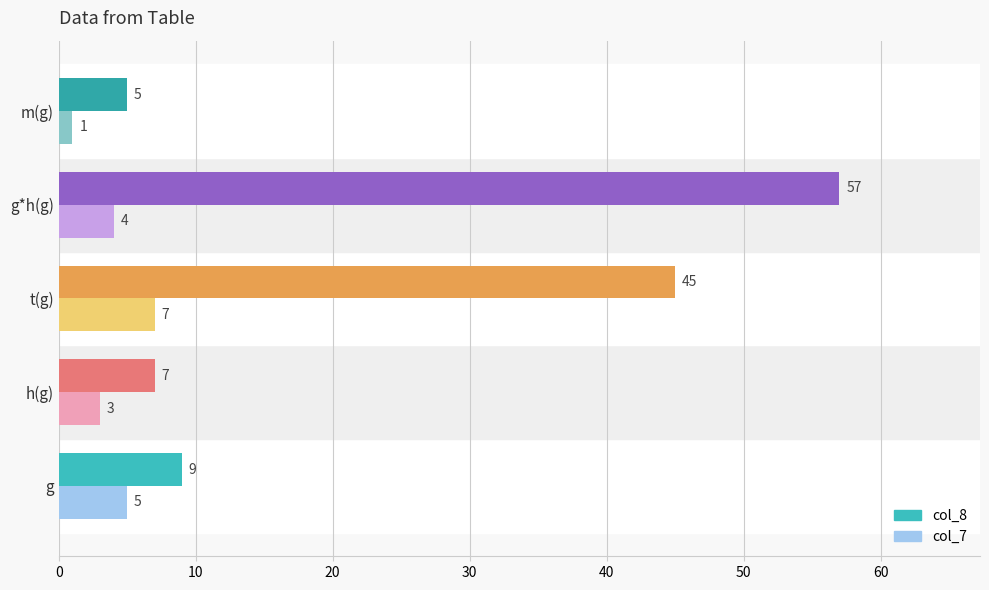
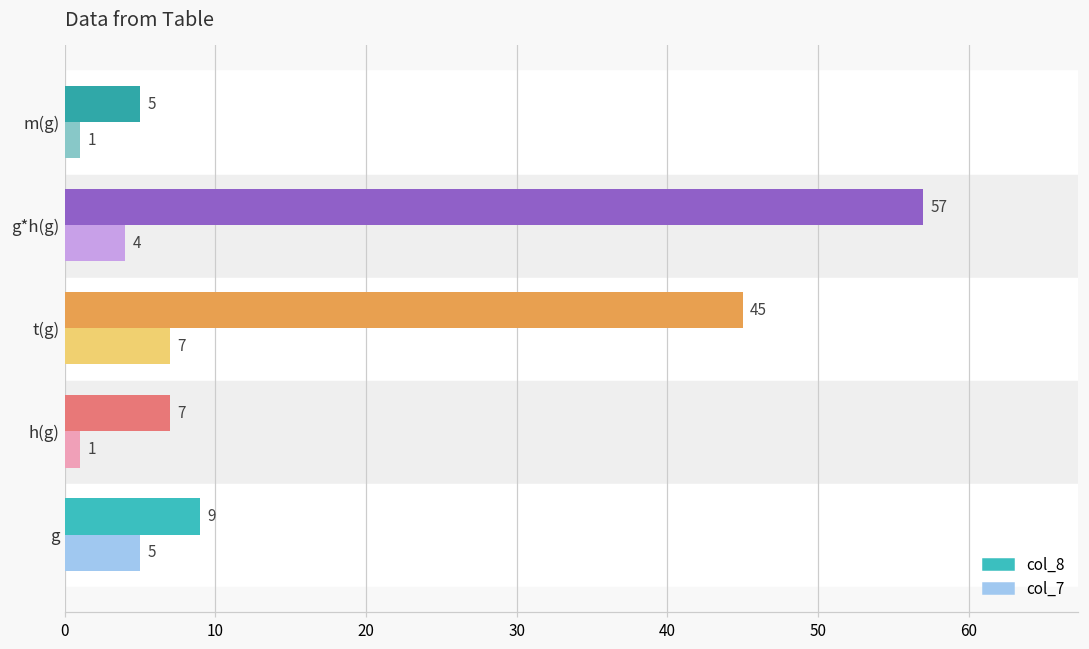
  {
    "col_8": {
      "m(g)": 5,
      "g*h(g)": 57,
      "t(g)": 45,
      "h(g)": 7,
      "g": 9
    },
    "col_7": {
      "m(g)": 1,
      "g*h(g)": 4,
      "t(g)": 7,
-     "h(g)": 3,
+     "h(g)": 1,
      "g": 5
    }
  }
